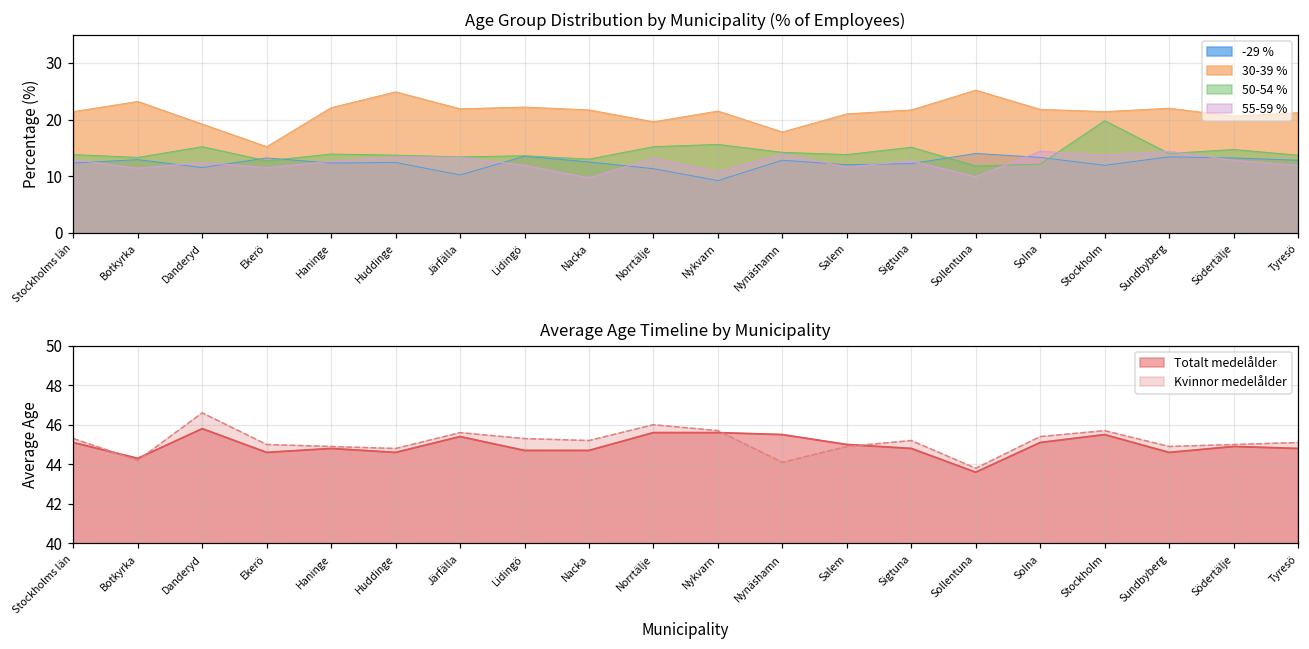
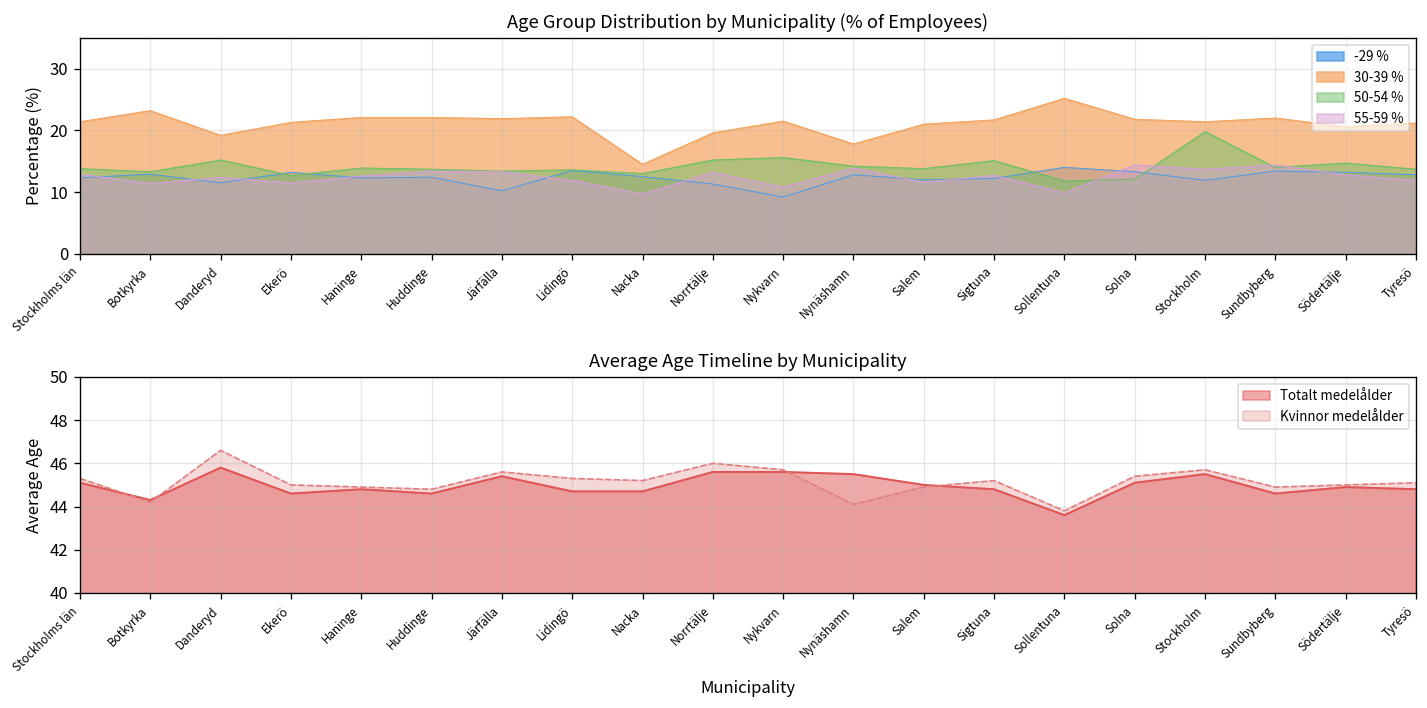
  {
    "Age Group Distribution by Municipality (% of Employees)": {
      "-29 %": {
        "Stockholms län": 12,
        "Danderyd": 12,
        "Ekerö": 13,
        "Huddinge": 12,
        "Järfälla": 10,
        "Nacka": 13,
        "Norrtälje": 11,
        "Nykvarn": 9,
        "Nynäshamn": 13,
        "Sollentuna": 14,
        "Solna": 13,
        "Stockholm": 12,
        "Sundbyberg": 13,
        "Tyresö": 13
      },
      "30-39 %": {
        "Stockholms län": 21,
        "Botkyrka": 23,
        "Danderyd": 19,
-       "Ekerö": 15,
+       "Ekerö": 21,
        "Haninge": 22,
-       "Huddinge": 25,
+       "Huddinge": 22,
        "Järfälla": 22,
        "Lidingö": 22,
-       "Nacka": 22,
+       "Nacka": 15,
        "Norrtälje": 20,
        "Nykvarn": 22,
        "Nynäshamn": 18,
        "Salem": 21,
        "Sigtuna": 22,
        "Sollentuna": 25,
        "Solna": 22,
        "Stockholm": 21,
        "Sundbyberg": 22,
        "Södertälje": 21,
        "Tyresö": 21
      },
      "50-54 %": {
        "Stockholms län": 14,
        "Danderyd": 15,
        "Ekerö": 13,
        "Haninge": 14,
        "Nacka": 13,
        "Norrtälje": 15,
        "Nykvarn": 16,
        "Salem": 14,
        "Sigtuna": 15,
        "Sollentuna": 12,
        "Solna": 12,
        "Stockholm": 20,
        "Södertälje": 15,
        "Tyresö": 14
      },
      "55-59 %": {
        "Stockholms län": 13,
        "Botkyrka": 11,
        "Danderyd": 12,
        "Ekerö": 12,
        "Lidingö": 12,
        "Nacka": 10,
        "Norrtälje": 13,
        "Nykvarn": 11,
        "Sollentuna": 10,
        "Solna": 14,
        "Stockholm": 14,
        "Tyresö": 12
      }
    },
    "Average Age Timeline by Municipality": {
      "Totalt medelålder": {
        "Stockholms län": 45.1,
        "Danderyd": 45.8,
        "Ekerö": 44.6,
        "Huddinge": 44.6,
        "Järfälla": 45.4,
        "Lidingö": 44.7,
        "Nacka": 44.7,
        "Norrtälje": 45.6,
        "Nynäshamn": 45.5,
        "Sigtuna": 44.8,
        "Sollentuna": 43.6,
        "Solna": 45.1,
        "Stockholm": 45.5,
        "Sundbyberg": 44.6,
        "Tyresö": 44.8
      },
      "Kvinnor medelålder": {
        "Stockholms län": 45.3,
        "Danderyd": 46.6,
        "Ekerö": 45.0,
        "Huddinge": 44.8,
        "Järfälla": 45.6,
        "Lidingö": 45.3,
        "Nacka": 45.2,
        "Norrtälje": 46.0,
        "Nynäshamn": 44.1,
        "Sigtuna": 45.2,
        "Sollentuna": 43.8,
        "Solna": 45.4,
        "Stockholm": 45.7,
        "Sundbyberg": 44.9,
        "Tyresö": 45.1
      }
    }
  }
